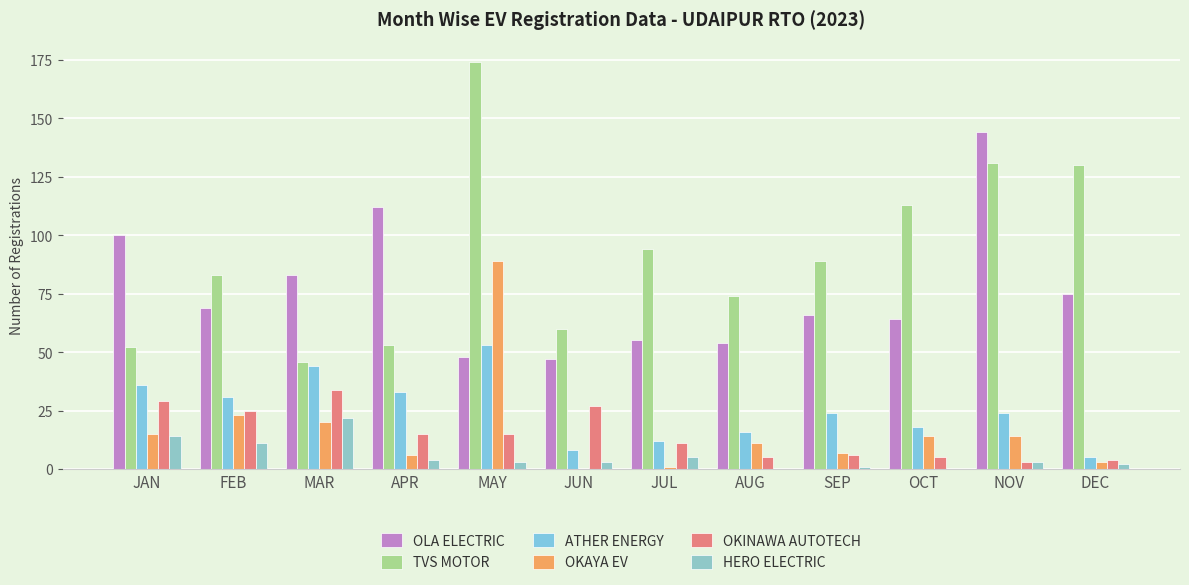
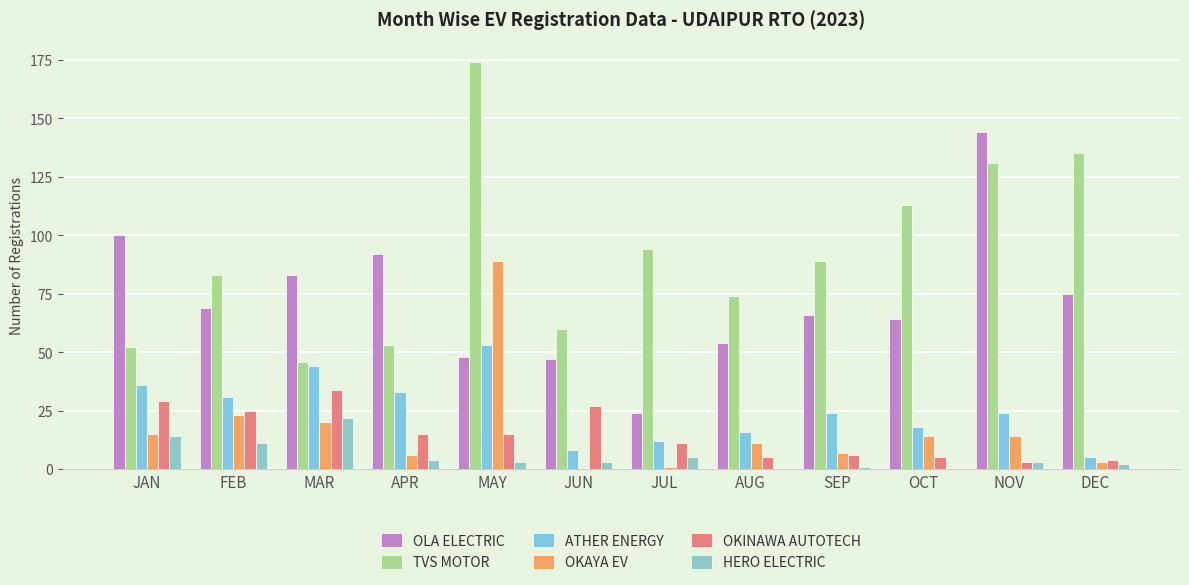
  {
    "OLA ELECTRIC": {
      "JAN": 100,
      "FEB": 69,
      "MAR": 83,
-     "APR": 112,
+     "APR": 92,
      "MAY": 48,
      "JUN": 47,
-     "JUL": 55,
+     "JUL": 24,
      "AUG": 54,
      "SEP": 66,
      "OCT": 64,
      "NOV": 144,
      "DEC": 75
    },
    "TVS MOTOR": {
      "JAN": 52,
      "FEB": 83,
      "MAR": 46,
      "APR": 53,
      "MAY": 174,
      "JUN": 60,
      "JUL": 94,
      "AUG": 74,
      "SEP": 89,
      "OCT": 113,
      "NOV": 131,
-     "DEC": 130
+     "DEC": 135
    }
  }
